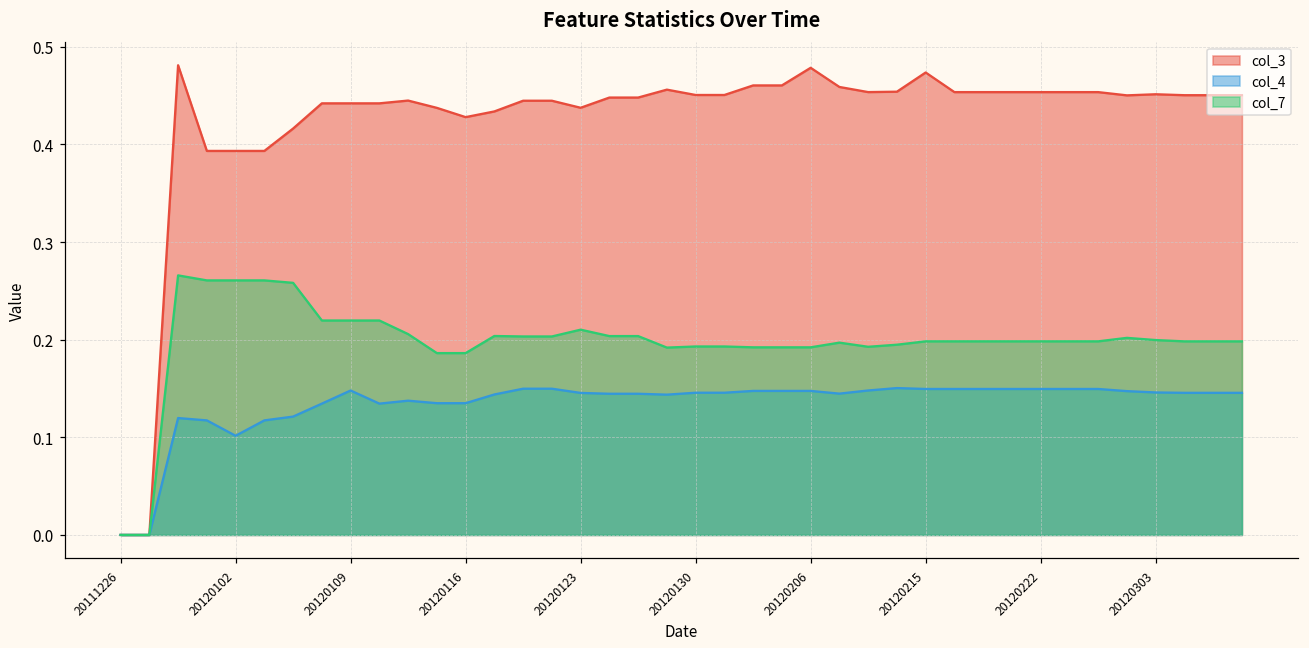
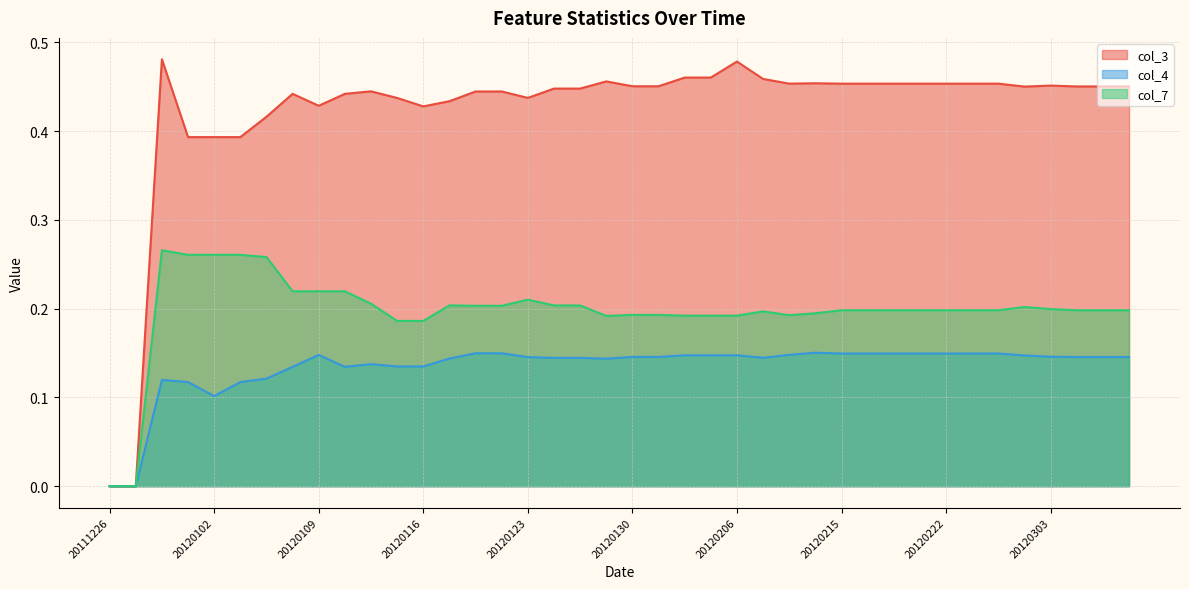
  {
    "col_3": {
      "20120102": 0.39,
-     "20120109": 0.44,
+     "20120109": 0.43,
      "20120116": 0.43,
      "20120123": 0.44,
      "20120130": 0.45,
      "20120206": 0.48,
-     "20120215": 0.47,
+     "20120215": 0.45,
      "20120222": 0.45,
      "20120303": 0.45
    },
    "col_4": {
      "20120102": 0.10,
      "20120109": 0.15,
      "20120116": 0.13,
      "20120123": 0.15,
      "20120130": 0.15,
      "20120206": 0.15,
      "20120215": 0.15,
      "20120222": 0.15,
      "20120303": 0.15
    },
    "col_7": {
      "20120102": 0.26,
      "20120109": 0.22,
      "20120116": 0.19,
      "20120123": 0.21,
      "20120130": 0.19,
      "20120206": 0.19,
      "20120215": 0.20,
      "20120222": 0.20,
      "20120303": 0.20
    }
  }
